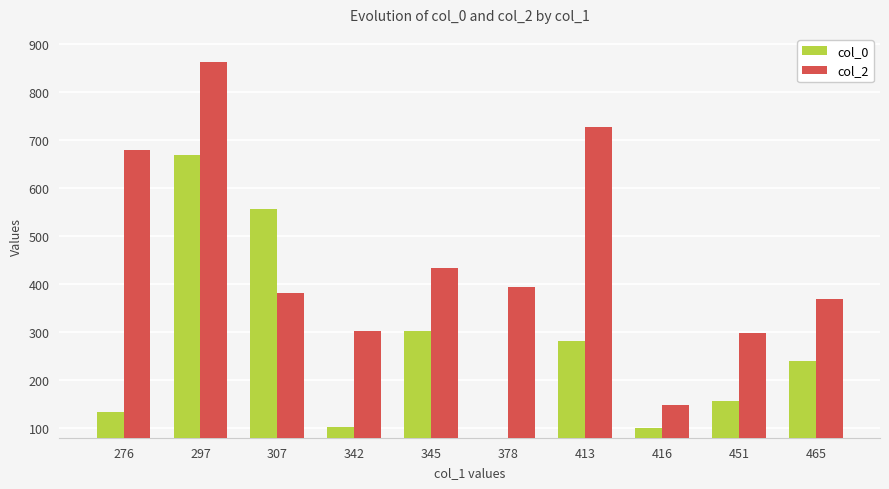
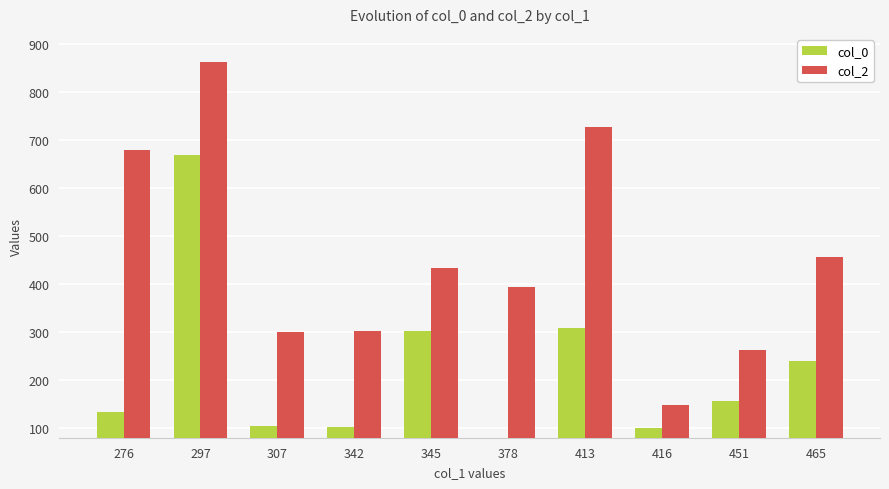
  {
    "col_0": {
      "276": 130,
      "297": 670,
-     "307": 560,
+     "307": 100,
      "342": 100,
      "345": 300,
-     "413": 280,
+     "413": 310,
      "416": 100,
      "451": 160,
      "465": 240
    },
    "col_2": {
      "276": 680,
      "297": 860,
-     "307": 380,
+     "307": 300,
      "342": 300,
      "345": 430,
      "378": 390,
      "413": 730,
      "416": 150,
-     "451": 300,
-     "465": 370
+     "451": 260,
+     "465": 460
    }
  }
